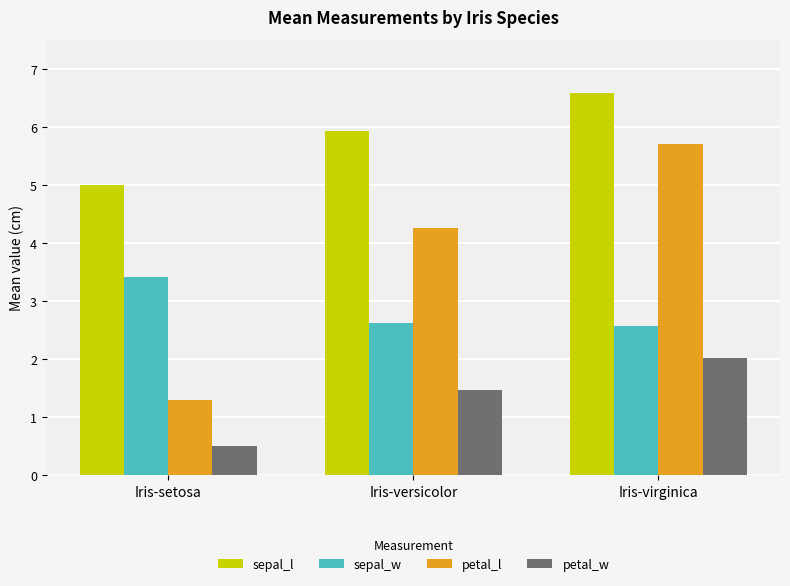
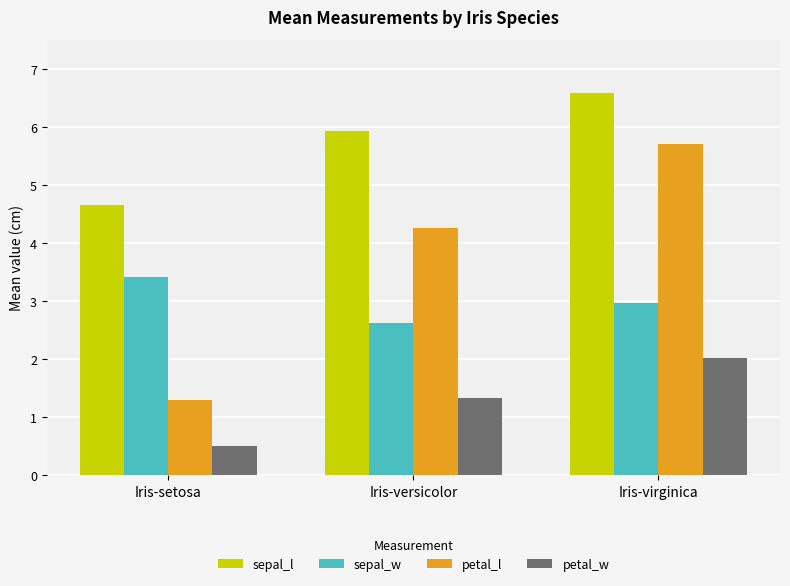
  {
    "sepal_l": {
-     "Iris-setosa": 5.0,
+     "Iris-setosa": 4.7,
      "Iris-versicolor": 5.9,
      "Iris-virginica": 6.6
    },
    "sepal_w": {
      "Iris-setosa": 3.4,
      "Iris-versicolor": 2.6,
-     "Iris-virginica": 2.6
+     "Iris-virginica": 3.0
    },
    "petal_l": {
      "Iris-setosa": 1.3,
      "Iris-versicolor": 4.3,
      "Iris-virginica": 5.7
    },
    "petal_w": {
      "Iris-setosa": 0.5,
-     "Iris-versicolor": 1.5,
+     "Iris-versicolor": 1.3,
      "Iris-virginica": 2.0
    }
  }
